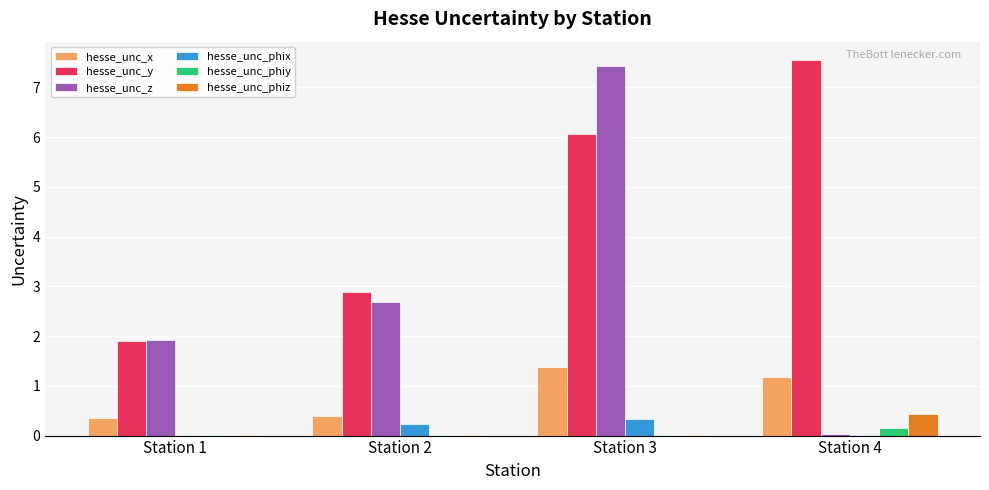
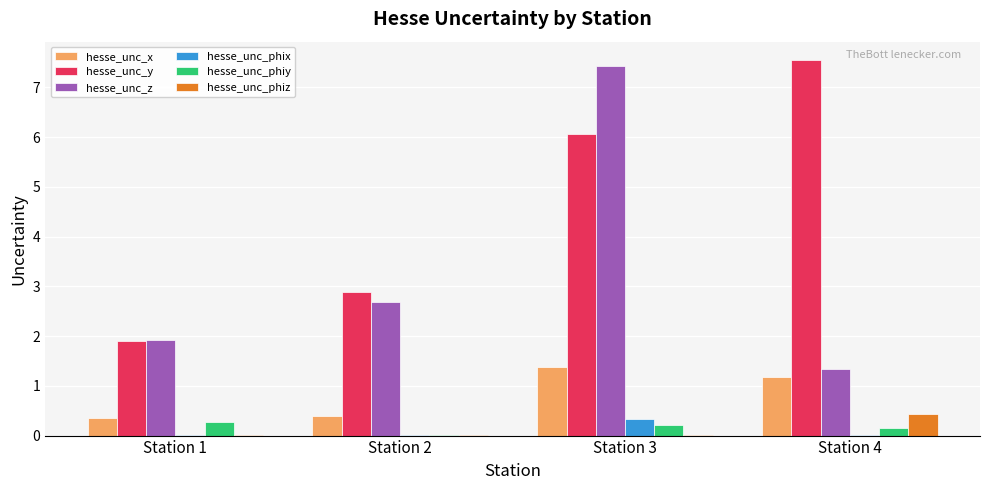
  {
    "hesse_unc_x": {
      "Station 1": 0.4,
      "Station 2": 0.4,
      "Station 3": 1.4,
      "Station 4": 1.2
    },
    "hesse_unc_y": {
      "Station 1": 1.9,
      "Station 2": 2.9,
      "Station 3": 6.1,
      "Station 4": 7.5
    },
    "hesse_unc_z": {
      "Station 1": 1.9,
      "Station 2": 2.7,
      "Station 3": 7.4,
-     "Station 4": 0.0
+     "Station 4": 1.3
    },
    "hesse_unc_phix": {
-     "Station 2": 0.2,
+     "Station 2": 0.0,
      "Station 3": 0.3
    },
    "hesse_unc_phiy": {
-     "Station 1": 0.0,
-     "Station 3": 0.0,
+     "Station 1": 0.3,
+     "Station 3": 0.2,
      "Station 4": 0.2
    },
    "hesse_unc_phiz": {
      "Station 4": 0.4
    }
  }
